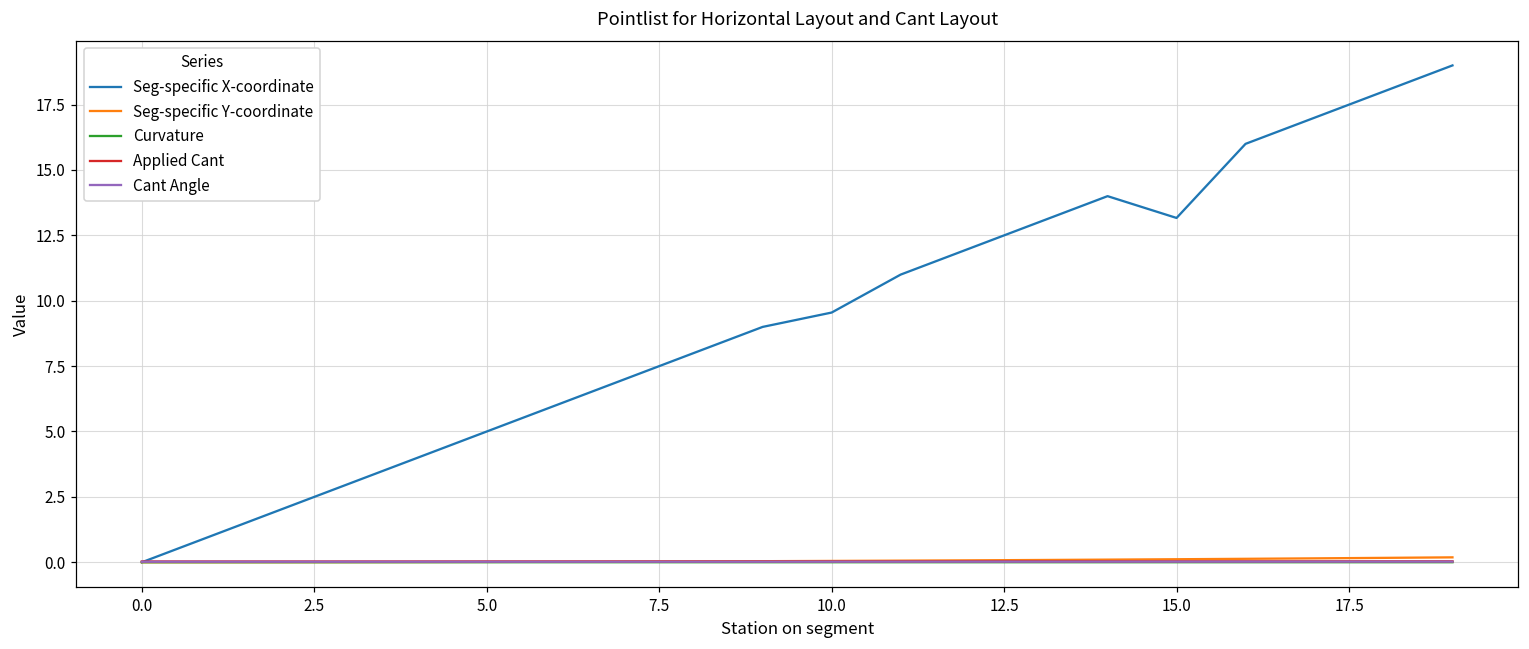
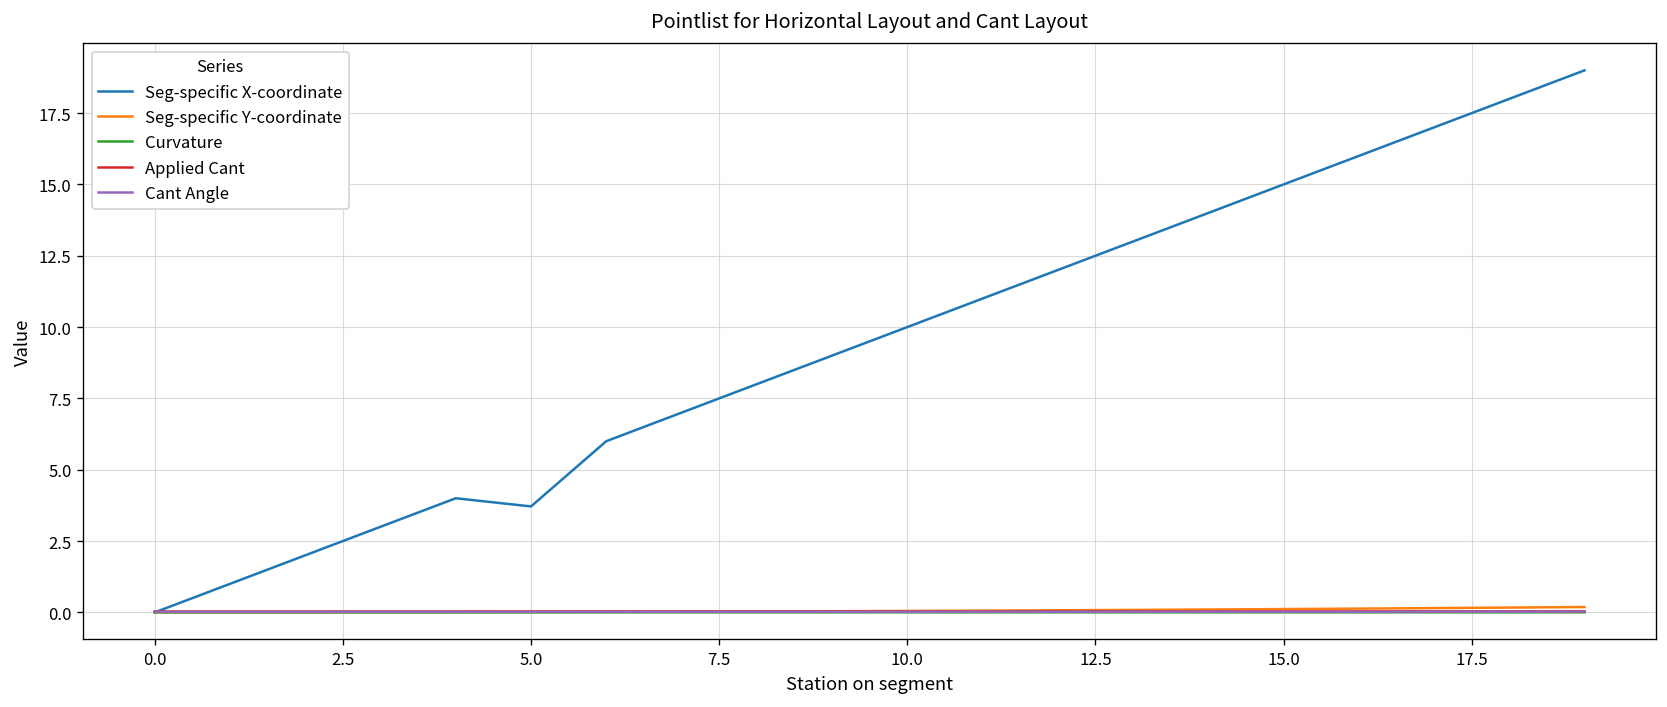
  {
    "Seg-specific X-coordinate": {
-     "5.0": 5.0,
-     "10.0": 9.5,
-     "15.0": 13.2
+     "5.0": 3.7,
+     "10.0": 10.0,
+     "15.0": 15.0
    }
  }
